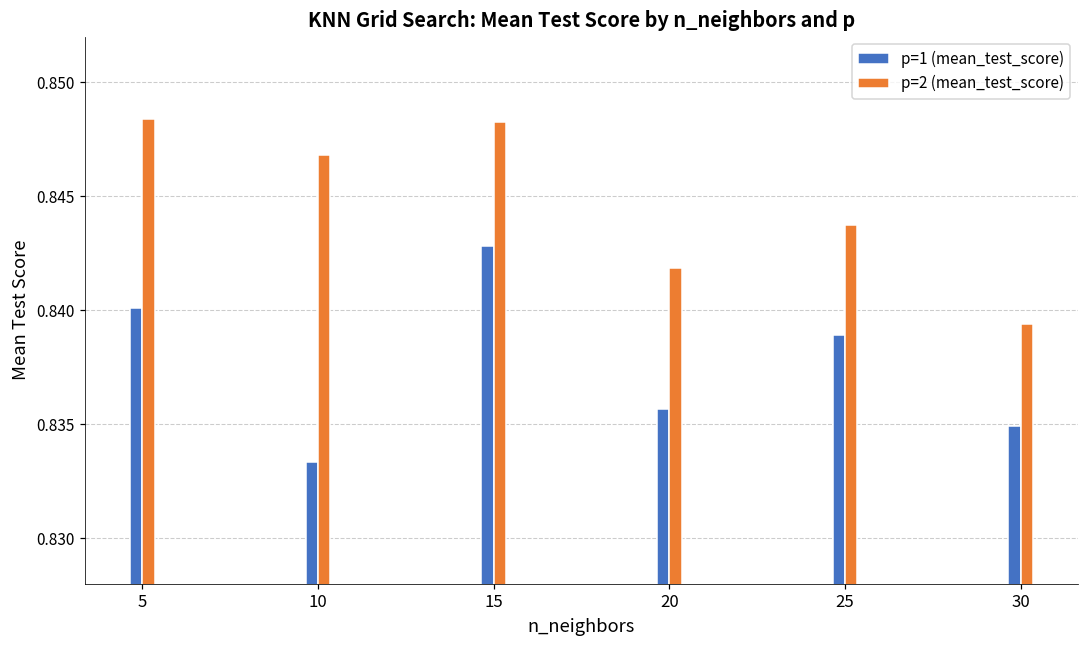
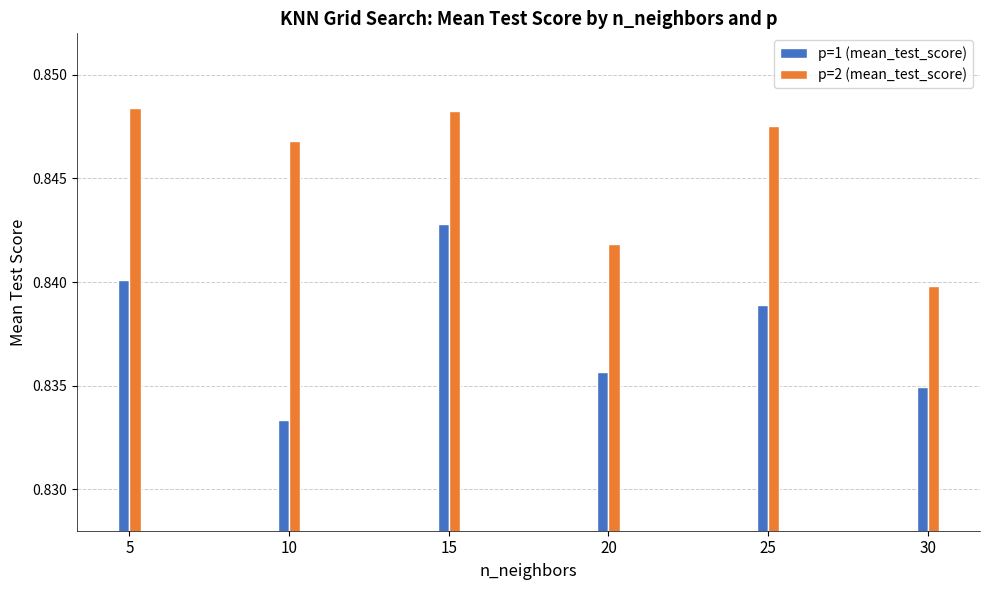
  {
    "p=1 (mean_test_score)": {
      "5": 0.8401,
      "10": 0.8333,
      "15": 0.8428,
      "20": 0.8357,
      "25": 0.8389,
      "30": 0.8349
    },
    "p=2 (mean_test_score)": {
      "5": 0.8484,
      "10": 0.8468,
      "15": 0.8483,
      "20": 0.8418,
-     "25": 0.8437,
-     "30": 0.8394
+     "25": 0.8476,
+     "30": 0.8398
    }
  }
